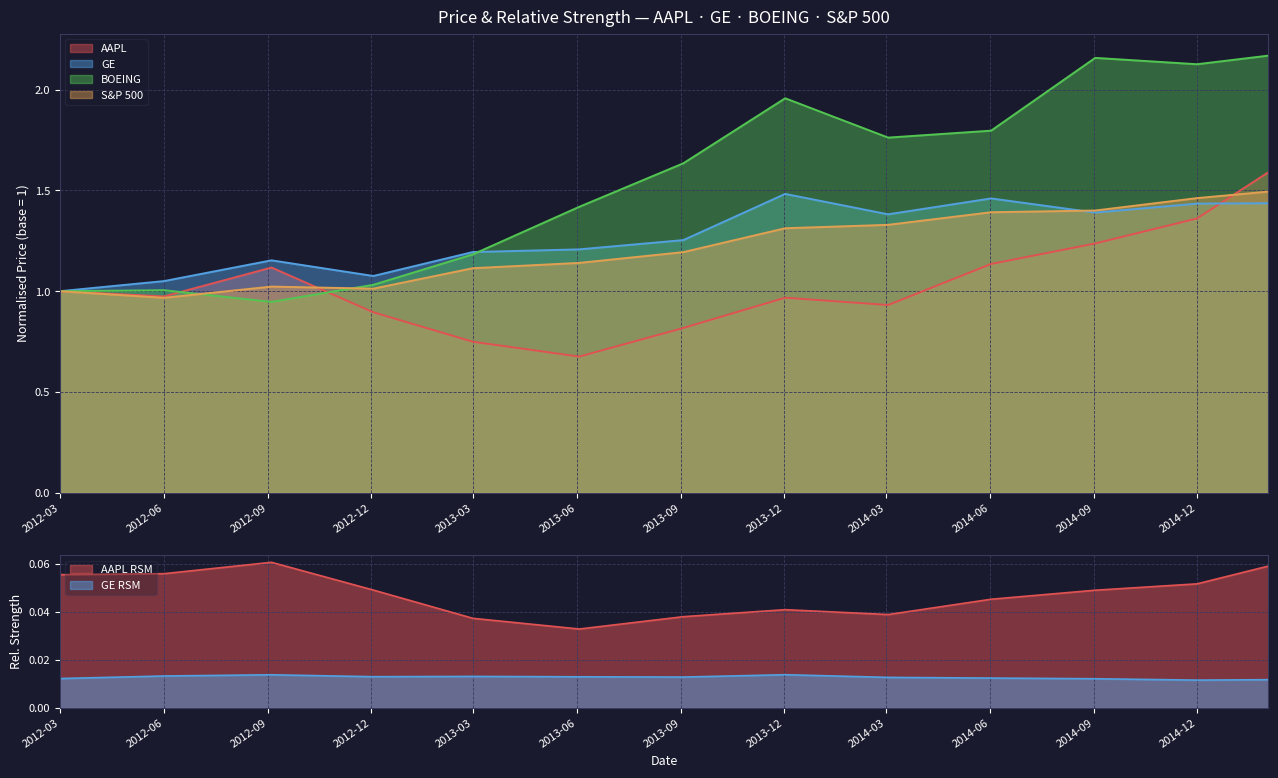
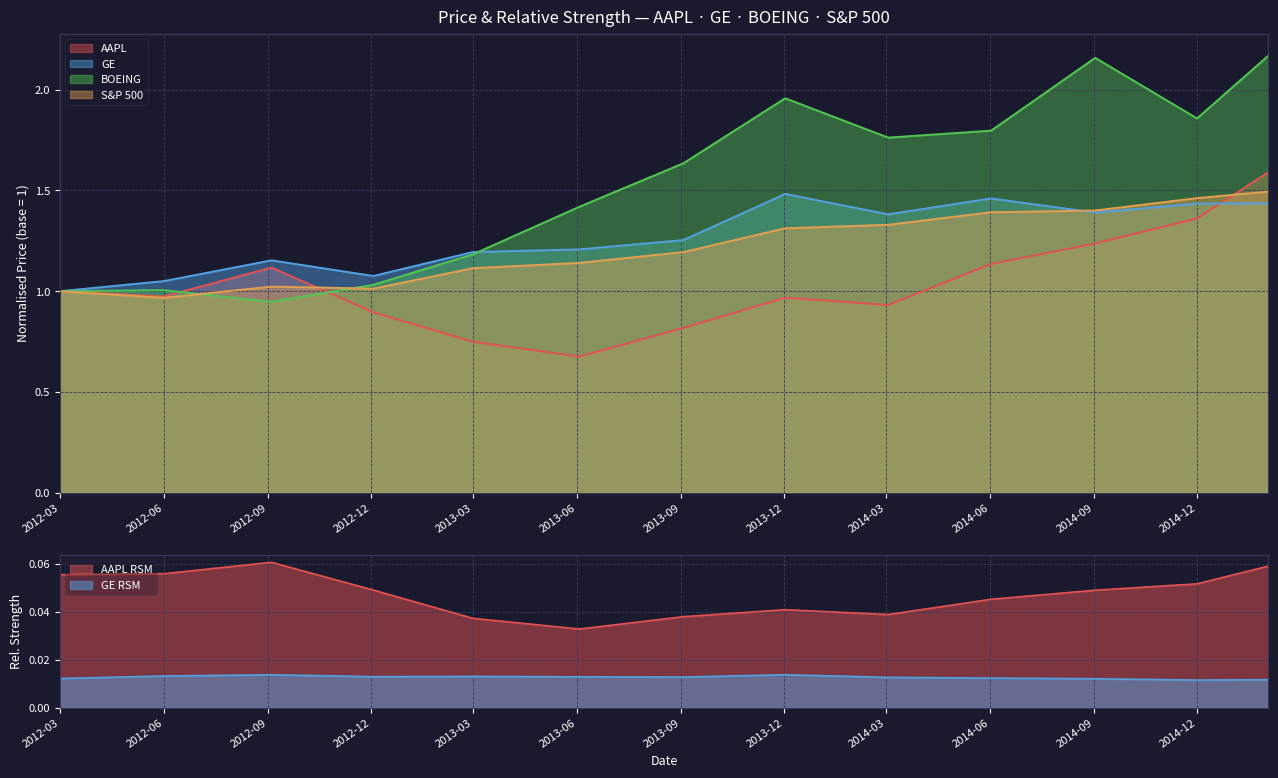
  {
    "Price & Relative Strength — AAPL · GE · BOEING · S&P 500": {
      "GE": {
        "2012-06": 1.05,
        "2013-12": 1.48,
        "2014-06": 1.46,
        "2014-12": 1.43
      },
      "BOEING": {
        "2012-06": 1.00,
        "2013-12": 1.96,
        "2014-06": 1.80,
        "2014-09": 2.16,
-       "2014-12": 2.13
+       "2014-12": 1.86
      }
    }
  }
